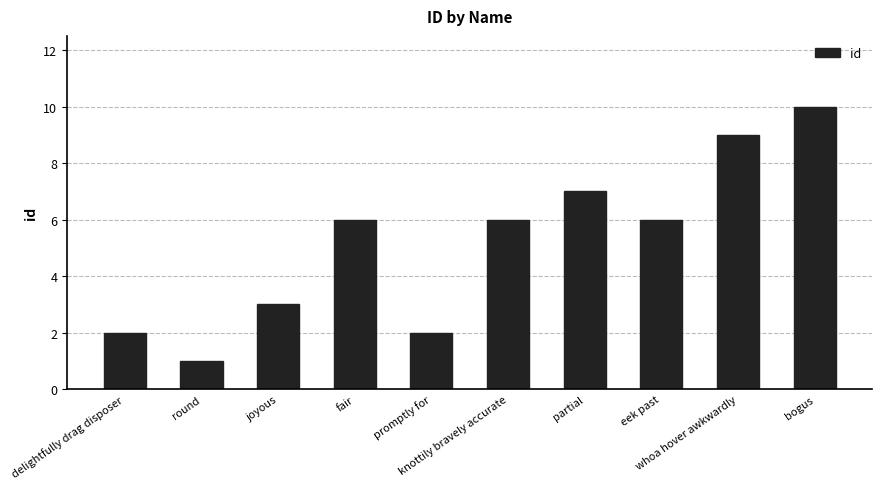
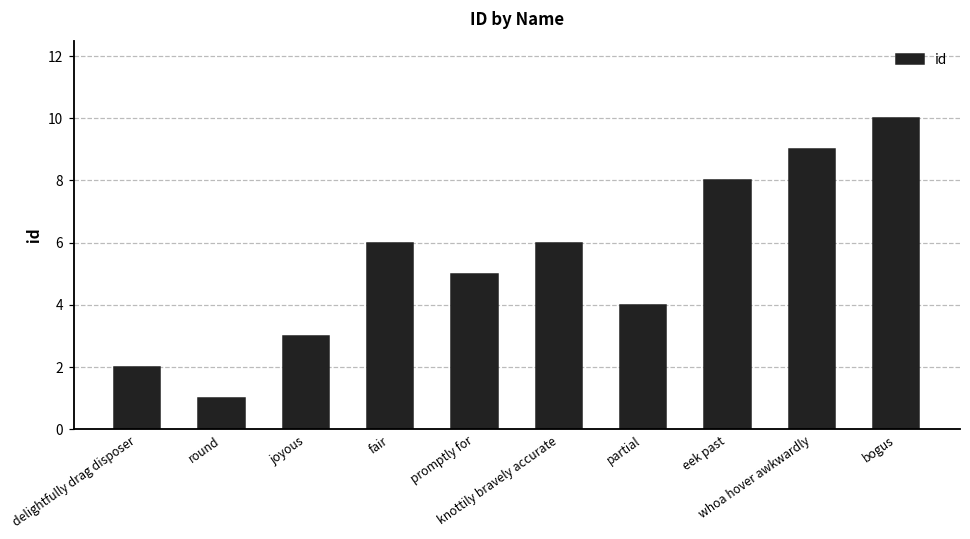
  {
    "delightfully drag disposer": 2,
    "round": 1,
    "joyous": 3,
    "fair": 6,
-   "promptly for": 2,
+   "promptly for": 5,
    "knottily bravely accurate": 6,
-   "partial": 7,
-   "eek past": 6,
+   "partial": 4,
+   "eek past": 8,
    "whoa hover awkwardly": 9,
    "bogus": 10
  }
